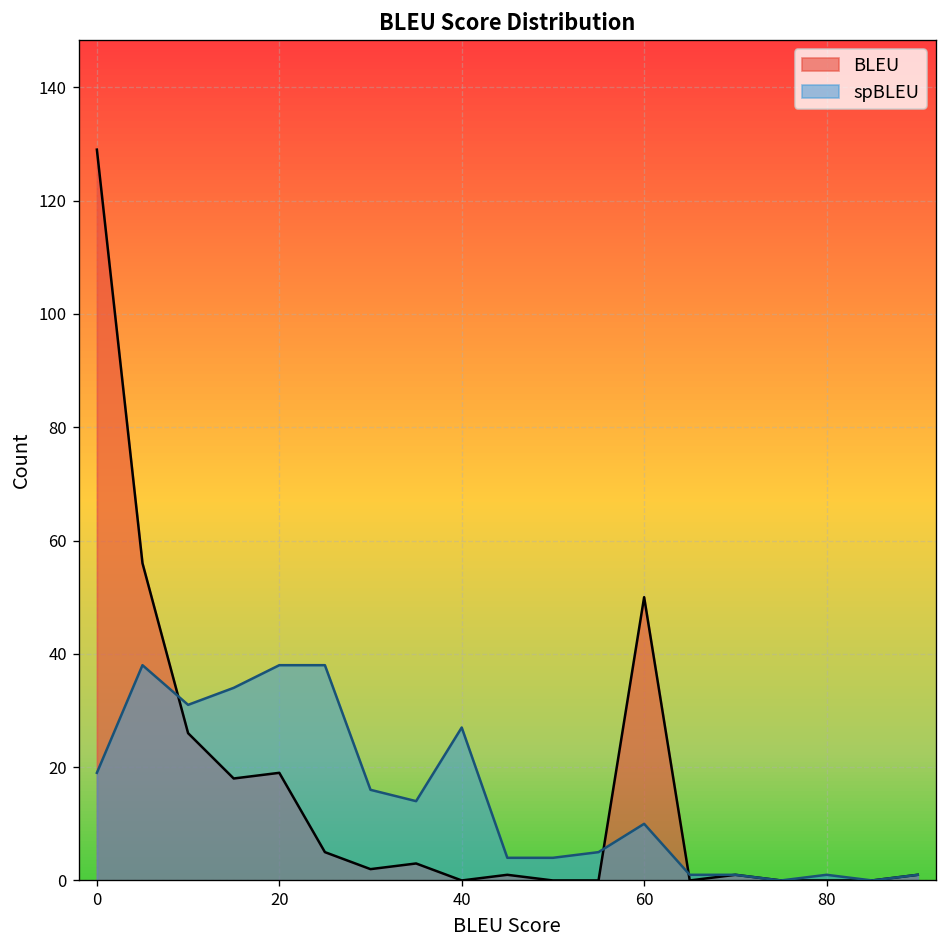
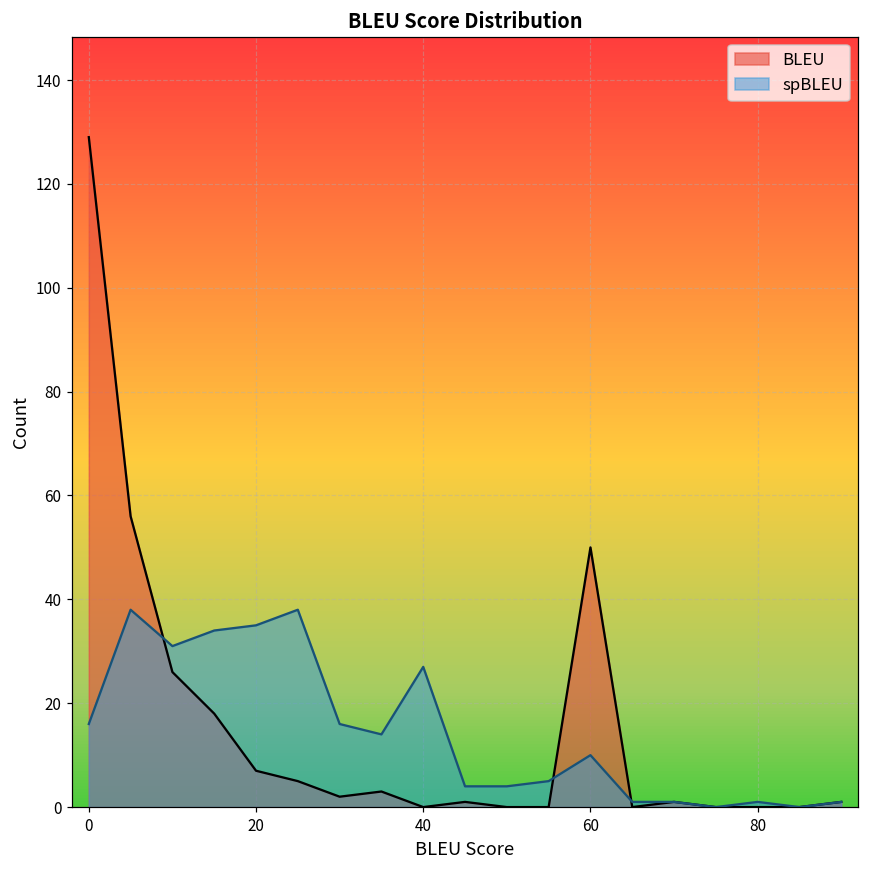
  {
    "BLEU": {
      "0": 129,
-     "20": 19,
+     "20": 7,
      "40": 0,
      "60": 50,
      "80": 0
    },
    "spBLEU": {
-     "0": 19,
-     "20": 38,
+     "0": 16,
+     "20": 35,
      "40": 27,
      "60": 10,
      "80": 1
    }
  }
